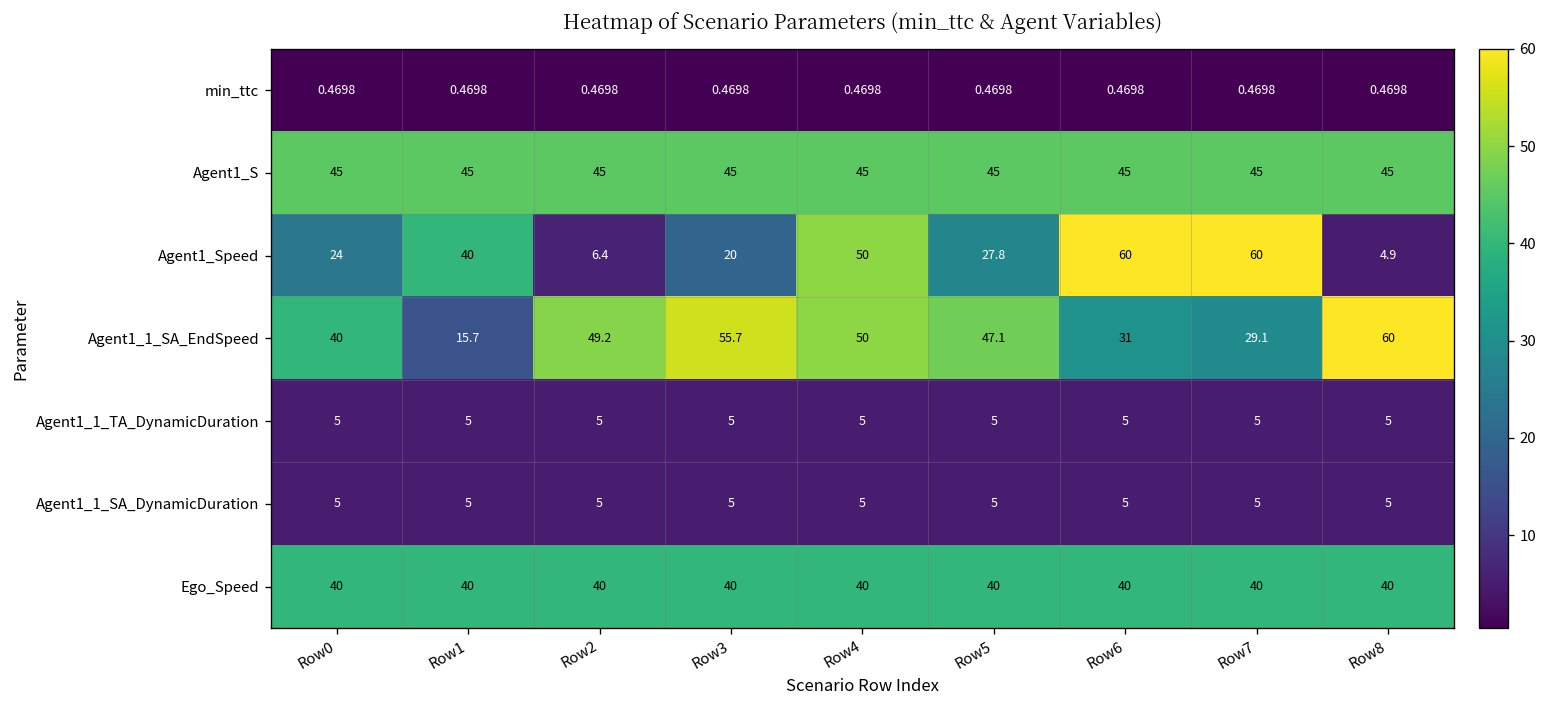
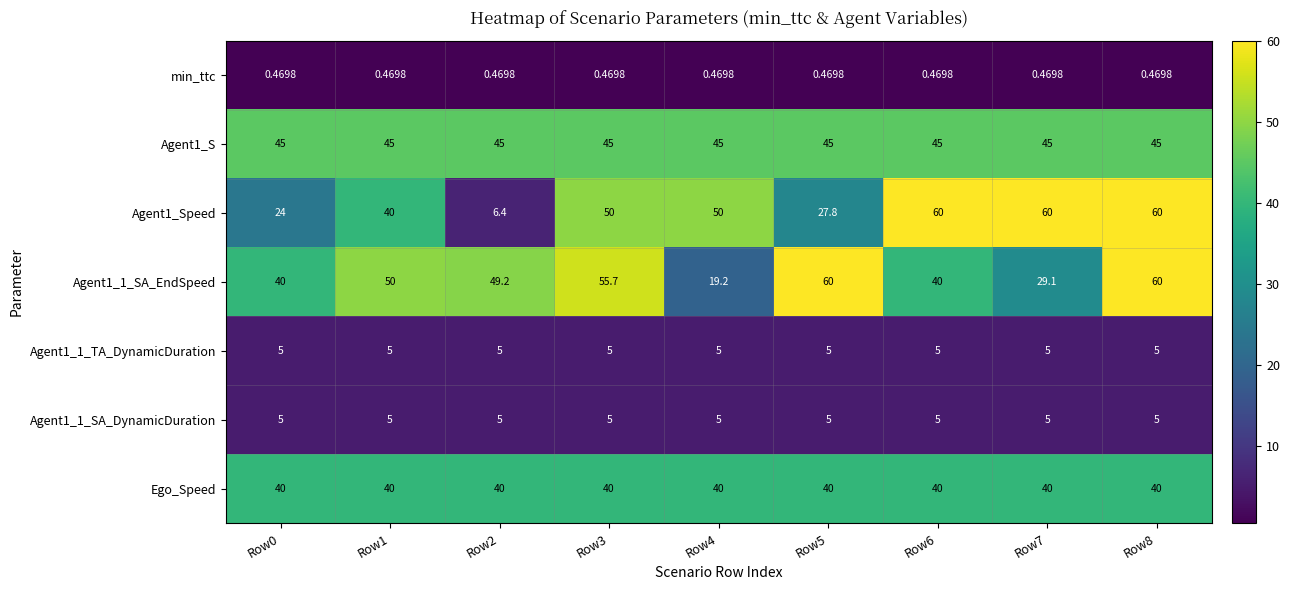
  {
    "min_ttc": {
      "Row0": 0.4698,
      "Row1": 0.4698,
      "Row2": 0.4698,
      "Row3": 0.4698,
      "Row4": 0.4698,
      "Row5": 0.4698,
      "Row6": 0.4698,
      "Row7": 0.4698,
      "Row8": 0.4698
    },
    "Agent1_S": {
      "Row0": 45,
      "Row1": 45,
      "Row2": 45,
      "Row3": 45,
      "Row4": 45,
      "Row5": 45,
      "Row6": 45,
      "Row7": 45,
      "Row8": 45
    },
    "Agent1_Speed": {
      "Row0": 24,
      "Row1": 40,
      "Row2": 6.4,
-     "Row3": 20,
+     "Row3": 50,
      "Row4": 50,
      "Row5": 27.8,
      "Row6": 60,
      "Row7": 60,
-     "Row8": 4.9
+     "Row8": 60
    },
    "Agent1_1_SA_EndSpeed": {
      "Row0": 40,
-     "Row1": 15.7,
+     "Row1": 50,
      "Row2": 49.2,
      "Row3": 55.7,
-     "Row4": 50,
-     "Row5": 47.1,
-     "Row6": 31,
+     "Row4": 19.2,
+     "Row5": 60,
+     "Row6": 40,
      "Row7": 29.1,
      "Row8": 60
    },
    "Agent1_1_TA_DynamicDuration": {
      "Row0": 5,
      "Row1": 5,
      "Row2": 5,
      "Row3": 5,
      "Row4": 5,
      "Row5": 5,
      "Row6": 5,
      "Row7": 5,
      "Row8": 5
    },
    "Agent1_1_SA_DynamicDuration": {
      "Row0": 5,
      "Row1": 5,
      "Row2": 5,
      "Row3": 5,
      "Row4": 5,
      "Row5": 5,
      "Row6": 5,
      "Row7": 5,
      "Row8": 5
    },
    "Ego_Speed": {
      "Row0": 40,
      "Row1": 40,
      "Row2": 40,
      "Row3": 40,
      "Row4": 40,
      "Row5": 40,
      "Row6": 40,
      "Row7": 40,
      "Row8": 40
    }
  }
